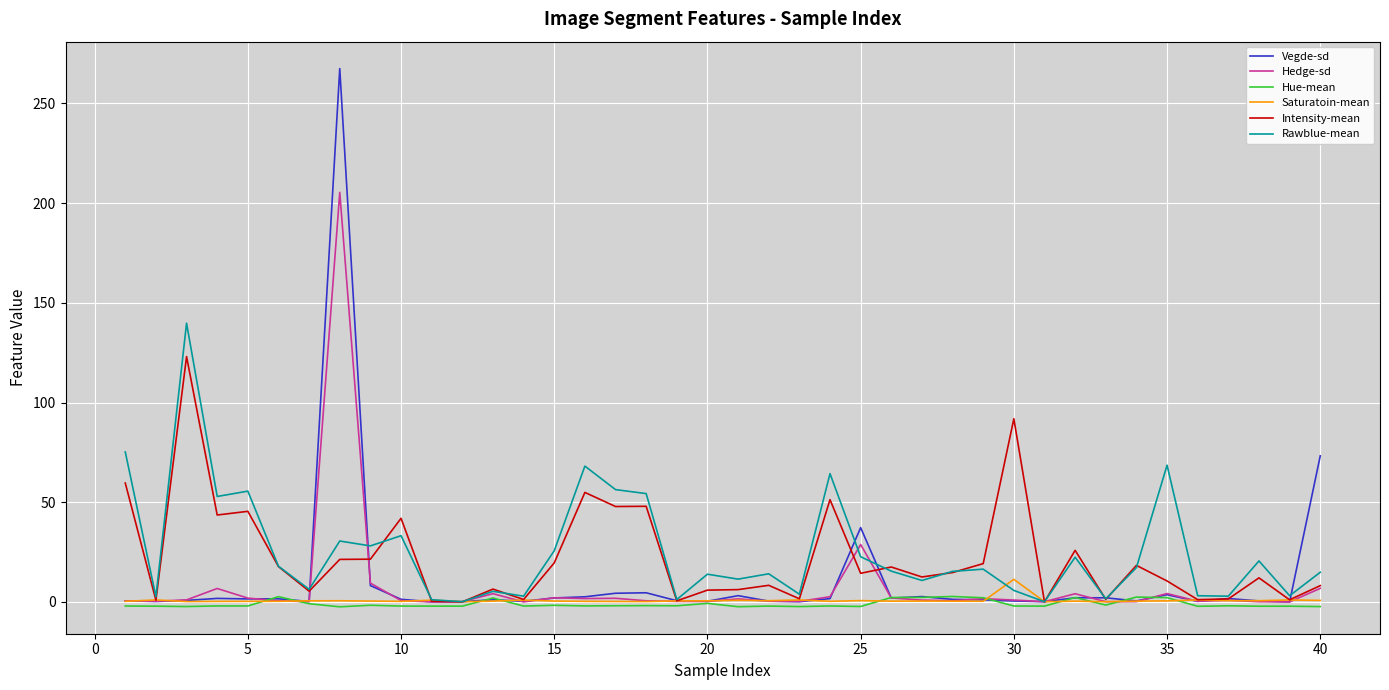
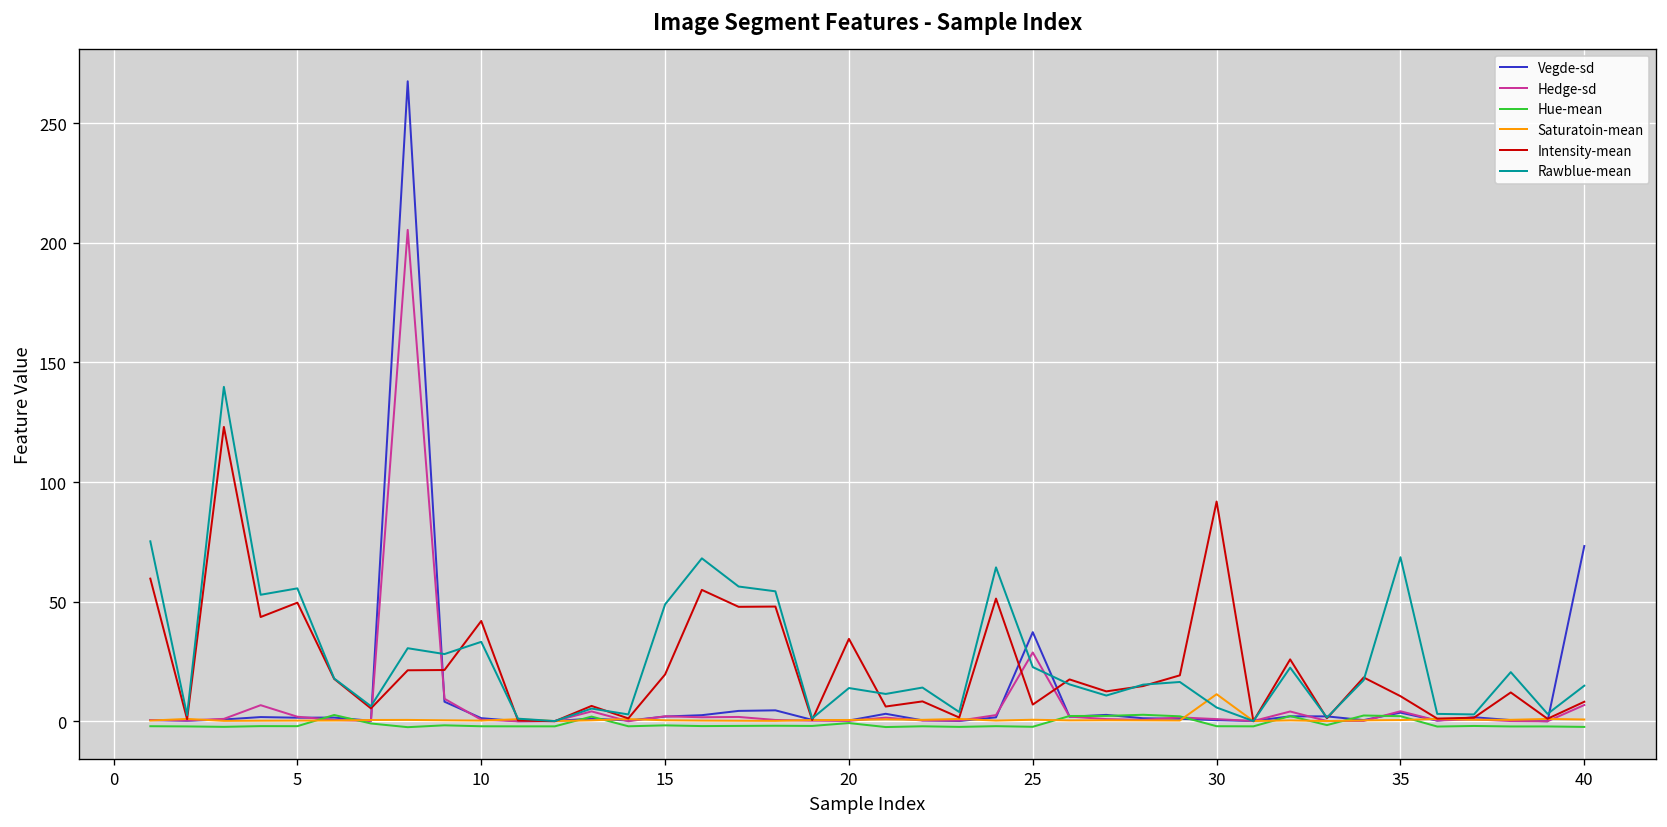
  {
    "Vegde-sd": {
      "25": 37,
      "40": 73
    },
    "Hedge-sd": {
      "25": 29,
      "40": 7
    },
    "Hue-mean": {
      "5": -2,
      "10": -2,
      "15": -2,
      "25": -2,
      "30": -2,
      "35": 2,
      "40": -2
    },
    "Saturatoin-mean": {
      "15": 0,
      "25": 1,
      "30": 11,
      "35": 1,
      "40": 1
    },
    "Intensity-mean": {
-     "5": 45,
+     "5": 50,
      "10": 42,
      "15": 20,
-     "20": 6,
-     "25": 14,
+     "20": 34,
+     "25": 7,
      "30": 92,
      "35": 11,
      "40": 8
    },
    "Rawblue-mean": {
      "5": 56,
      "10": 33,
-     "15": 26,
+     "15": 49,
      "20": 14,
      "25": 23,
      "30": 6,
      "35": 69,
      "40": 15
    }
  }
